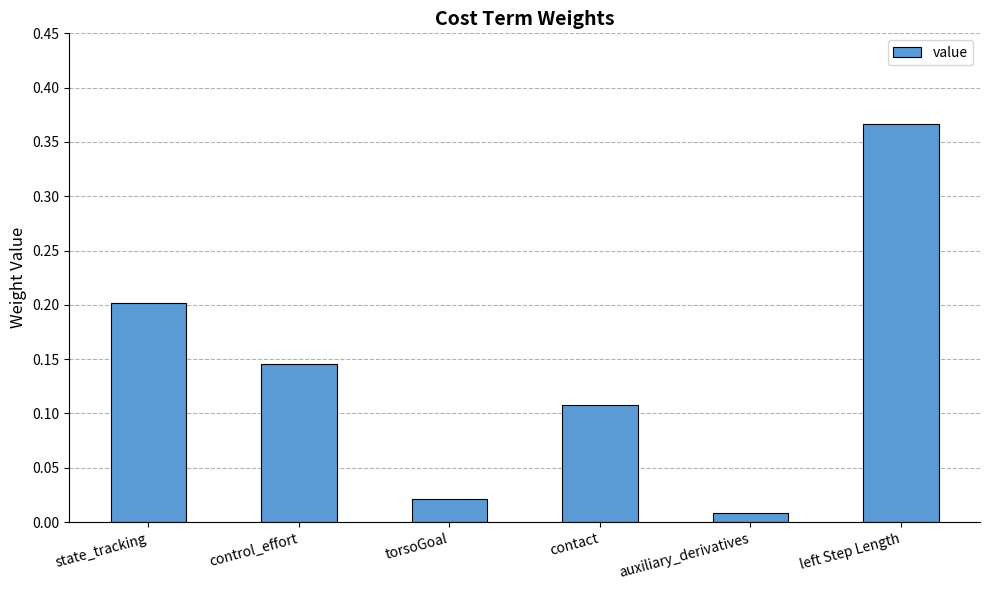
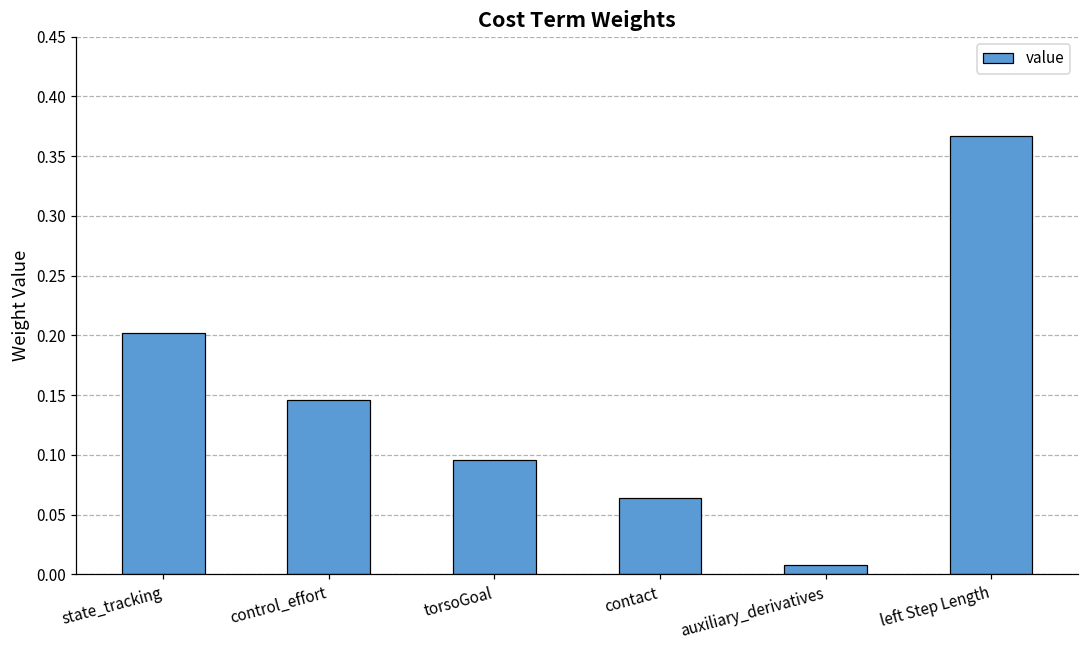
  {
    "state_tracking": 0.202,
    "control_effort": 0.146,
-   "torsoGoal": 0.021,
-   "contact": 0.107,
+   "torsoGoal": 0.096,
+   "contact": 0.064,
    "auxiliary_derivatives": 0.008,
    "left Step Length": 0.367
  }
